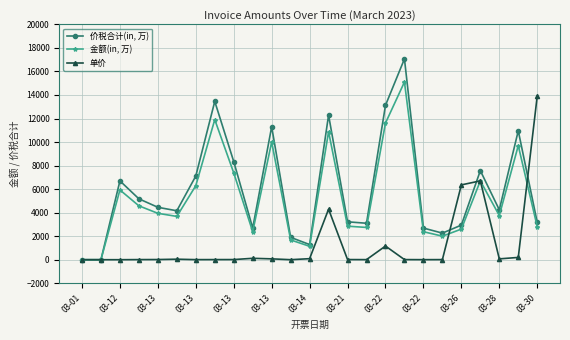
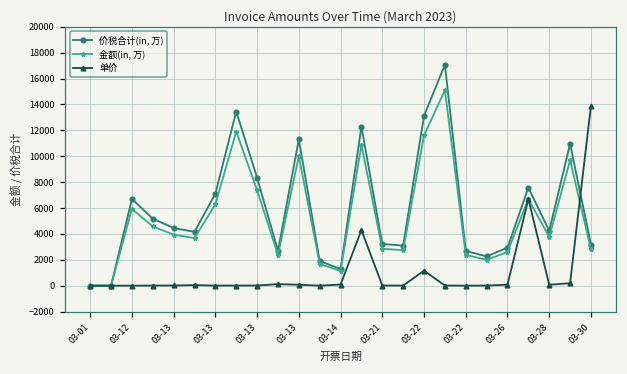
  {
    "单价": {
      "03-12": 0,
-     "03-26": 6400,
+     "03-26": 100,
      "03-30": 13900
    }
  }
